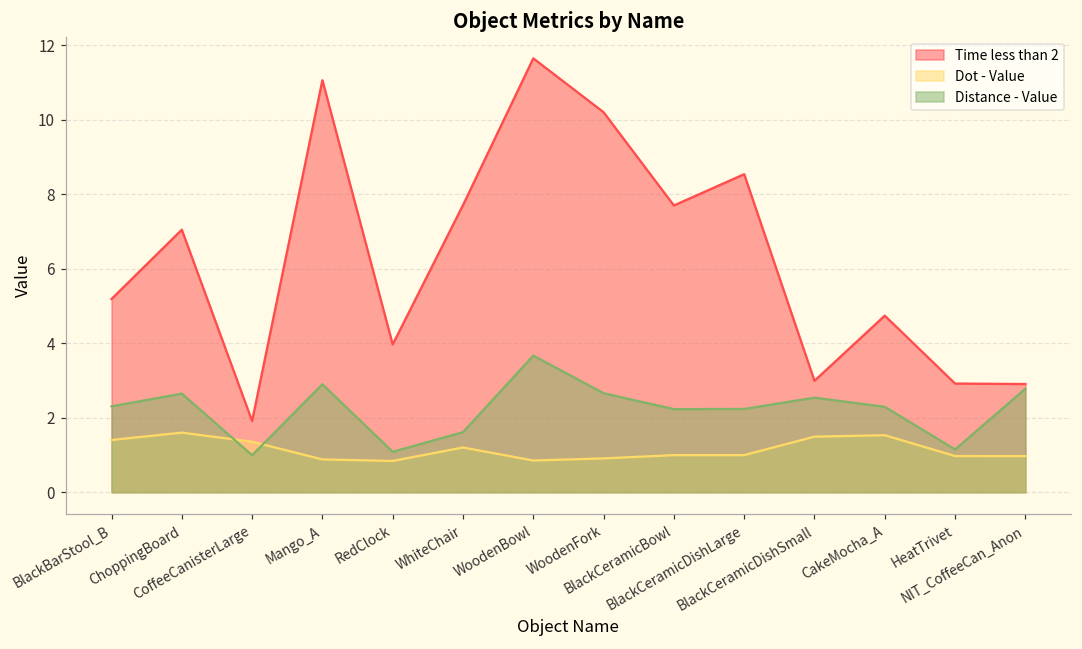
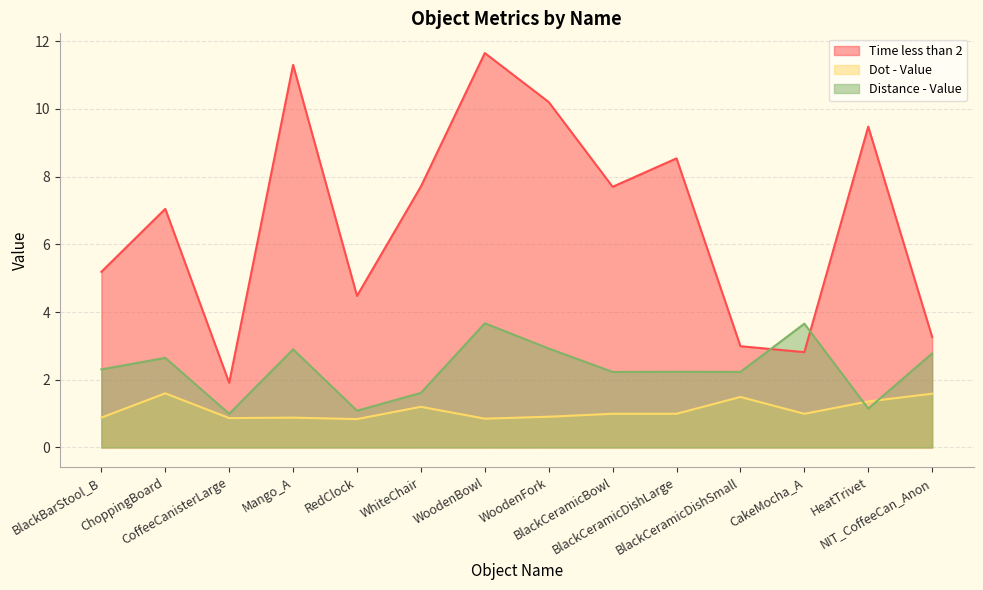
  {
    "Time less than 2": {
      "BlackBarStool_B": 5.2,
      "ChoppingBoard": 7.0,
      "CoffeeCanisterLarge": 1.9,
-     "Mango_A": 11.1,
-     "RedClock": 4.0,
+     "Mango_A": 11.3,
+     "RedClock": 4.5,
      "WhiteChair": 7.7,
      "WoodenBowl": 11.7,
      "WoodenFork": 10.2,
      "BlackCeramicBowl": 7.7,
      "BlackCeramicDishLarge": 8.5,
      "BlackCeramicDishSmall": 3.0,
-     "CakeMocha_A": 4.7,
-     "HeatTrivet": 2.9,
-     "NIT_CoffeeCan_Anon": 2.9
+     "CakeMocha_A": 2.8,
+     "HeatTrivet": 9.5,
+     "NIT_CoffeeCan_Anon": 3.3
    },
    "Dot - Value": {
-     "BlackBarStool_B": 1.4,
+     "BlackBarStool_B": 0.9,
      "ChoppingBoard": 1.6,
-     "CoffeeCanisterLarge": 1.4,
+     "CoffeeCanisterLarge": 0.9,
      "Mango_A": 0.9,
      "RedClock": 0.8,
      "WhiteChair": 1.2,
      "WoodenBowl": 0.9,
      "WoodenFork": 0.9,
      "BlackCeramicBowl": 1.0,
      "BlackCeramicDishLarge": 1.0,
      "BlackCeramicDishSmall": 1.5,
-     "CakeMocha_A": 1.5,
-     "HeatTrivet": 1.0,
-     "NIT_CoffeeCan_Anon": 1.0
+     "CakeMocha_A": 1.0,
+     "HeatTrivet": 1.4,
+     "NIT_CoffeeCan_Anon": 1.6
    },
    "Distance - Value": {
      "BlackBarStool_B": 2.3,
      "ChoppingBoard": 2.6,
      "CoffeeCanisterLarge": 1.0,
      "Mango_A": 2.9,
      "RedClock": 1.1,
      "WhiteChair": 1.6,
      "WoodenBowl": 3.7,
-     "WoodenFork": 2.7,
+     "WoodenFork": 2.9,
      "BlackCeramicBowl": 2.2,
      "BlackCeramicDishLarge": 2.2,
-     "BlackCeramicDishSmall": 2.5,
-     "CakeMocha_A": 2.3,
+     "BlackCeramicDishSmall": 2.2,
+     "CakeMocha_A": 3.7,
      "HeatTrivet": 1.1,
      "NIT_CoffeeCan_Anon": 2.8
    }
  }
